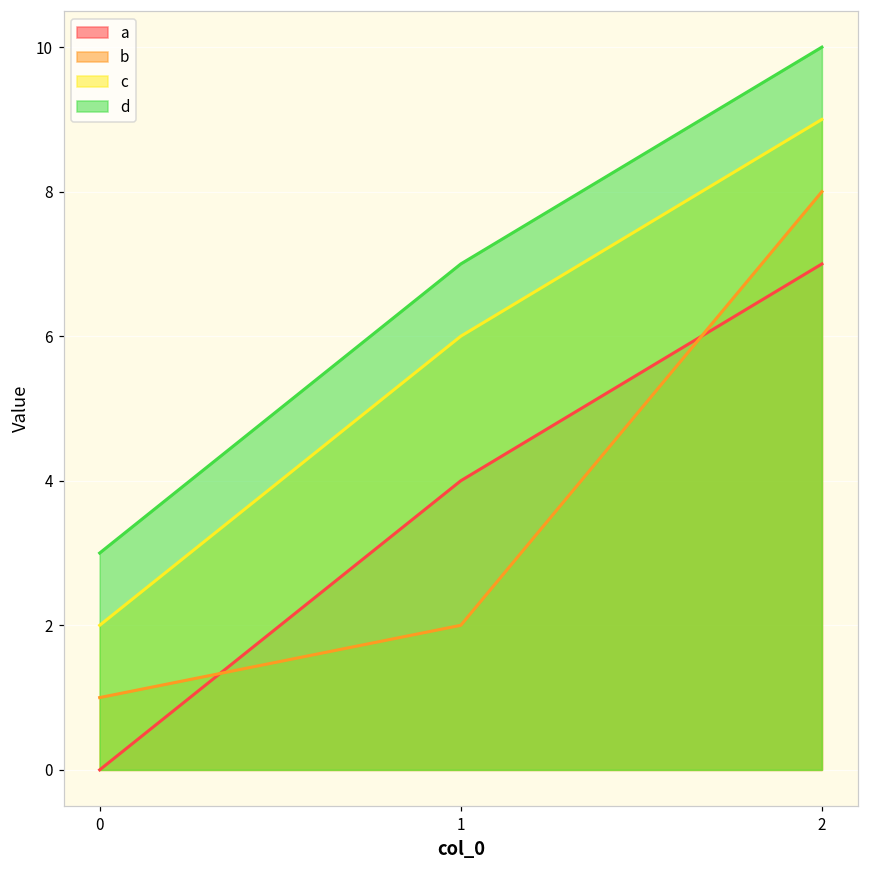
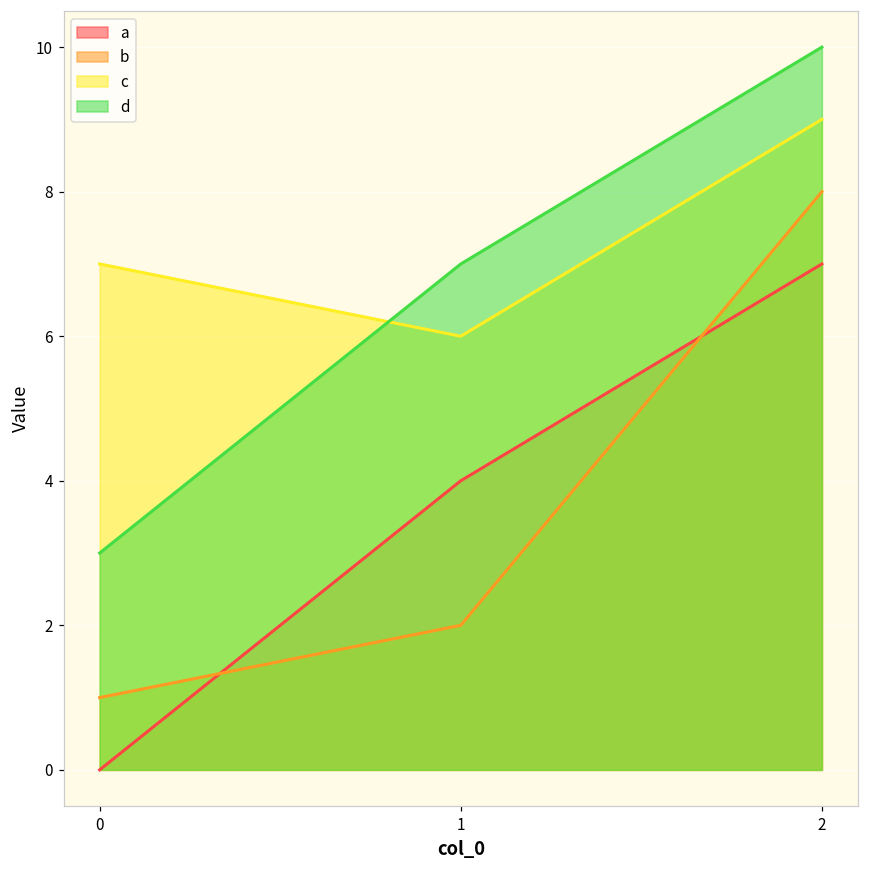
  {
    "a": {
      "0": 0,
      "1": 4,
      "2": 7
    },
    "b": {
      "0": 1,
      "1": 2,
      "2": 8
    },
    "c": {
-     "0": 2,
+     "0": 7,
      "1": 6,
      "2": 9
    },
    "d": {
      "0": 3,
      "1": 7,
      "2": 10
    }
  }
